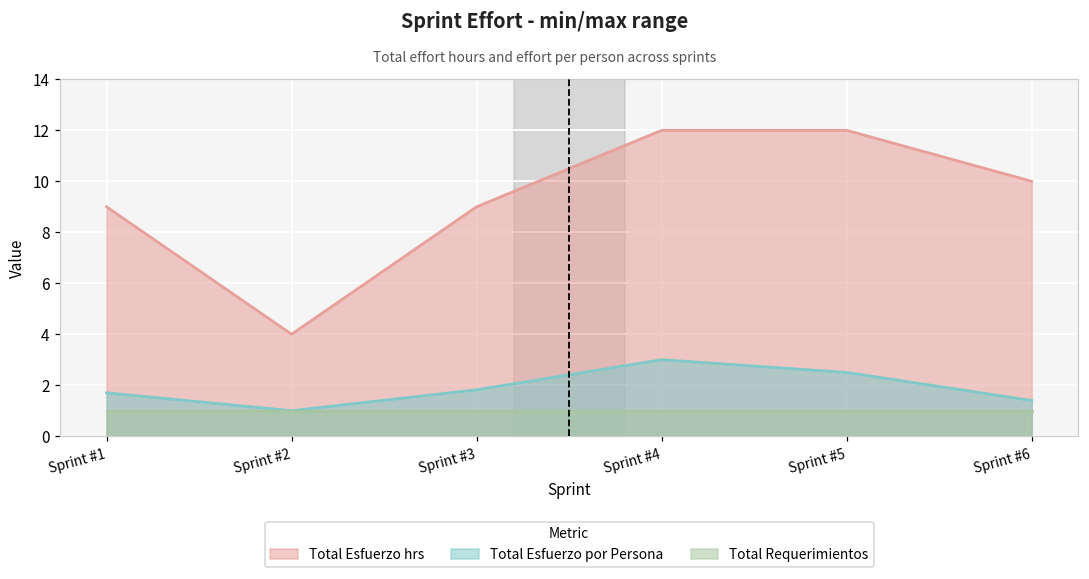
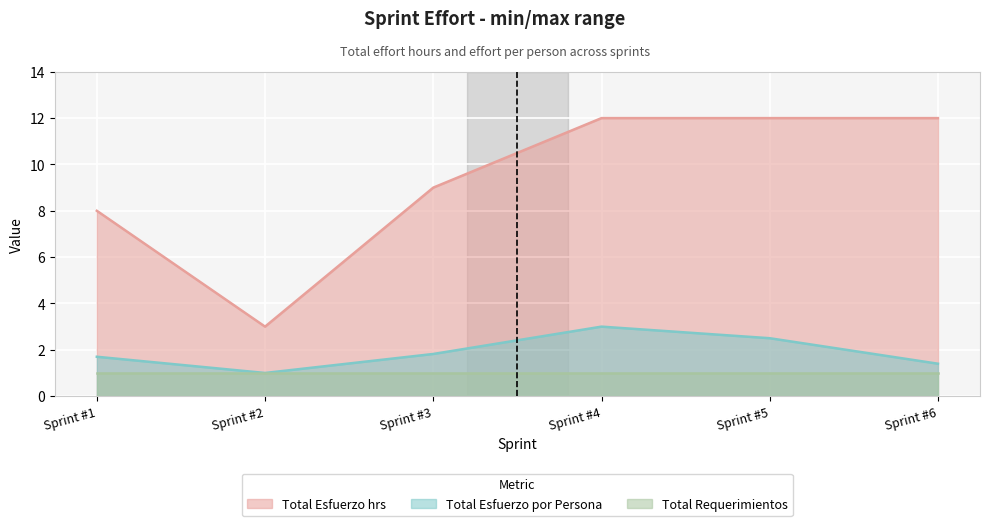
  {
    "Total Esfuerzo hrs": {
-     "Sprint #1": 9,
-     "Sprint #2": 4,
+     "Sprint #1": 8,
+     "Sprint #2": 3,
      "Sprint #3": 9,
      "Sprint #4": 12,
      "Sprint #5": 12,
-     "Sprint #6": 10
+     "Sprint #6": 12
    }
  }
